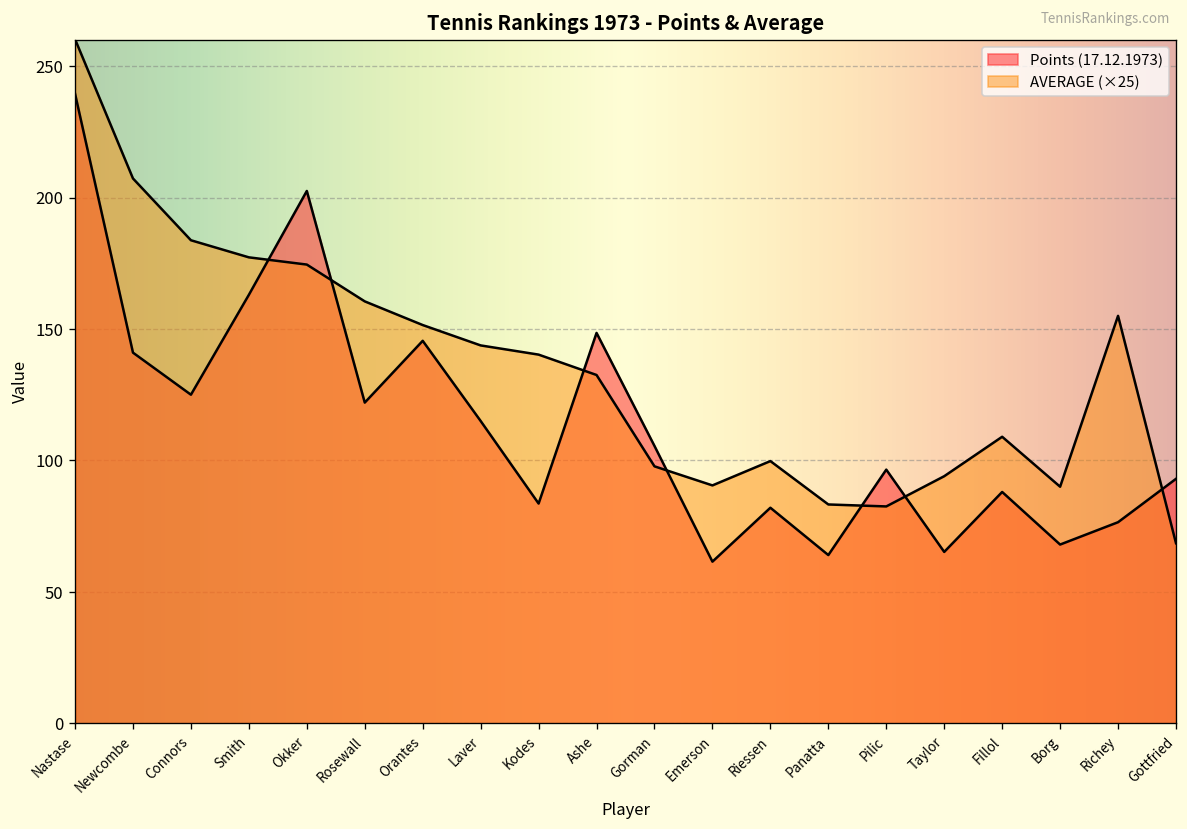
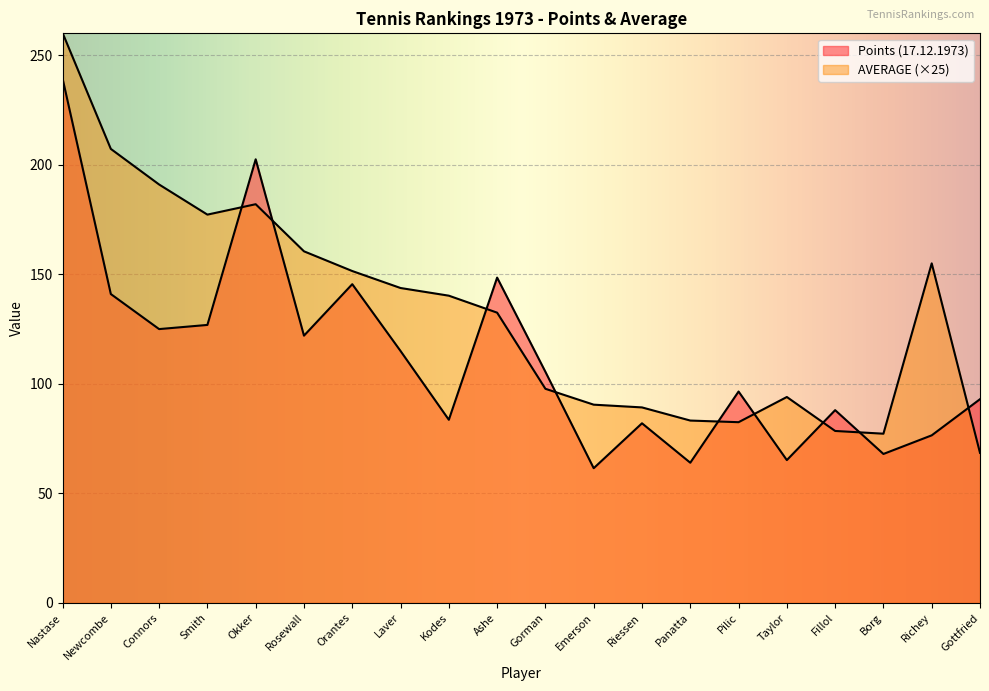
  {
    "Points (17.12.1973)": {
      "Nastase": 240,
      "Newcombe": 141,
      "Connors": 125,
-     "Smith": 163,
+     "Smith": 127,
      "Okker": 203,
      "Rosewall": 122,
      "Orantes": 146,
      "Laver": 115,
      "Kodes": 84,
      "Ashe": 149,
      "Gorman": 106,
      "Emerson": 62,
      "Riessen": 82,
      "Panatta": 64,
      "Pilic": 97,
      "Taylor": 65,
      "Fillol": 88,
      "Borg": 68,
      "Richey": 77,
      "Gottfried": 93
    },
    "AVERAGE (×25)": {
      "Nastase": 260,
      "Newcombe": 207,
-     "Connors": 184,
+     "Connors": 191,
      "Smith": 177,
-     "Okker": 175,
+     "Okker": 182,
      "Rosewall": 161,
      "Orantes": 152,
      "Laver": 144,
      "Kodes": 140,
      "Ashe": 133,
      "Gorman": 98,
      "Emerson": 91,
-     "Riessen": 100,
+     "Riessen": 89,
      "Panatta": 83,
      "Pilic": 83,
      "Taylor": 94,
-     "Fillol": 109,
-     "Borg": 90,
+     "Fillol": 79,
+     "Borg": 77,
      "Richey": 155,
      "Gottfried": 69
    }
  }
